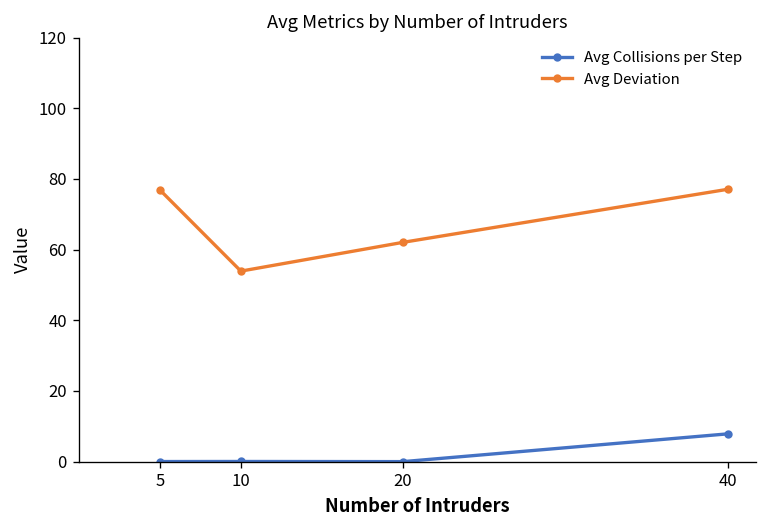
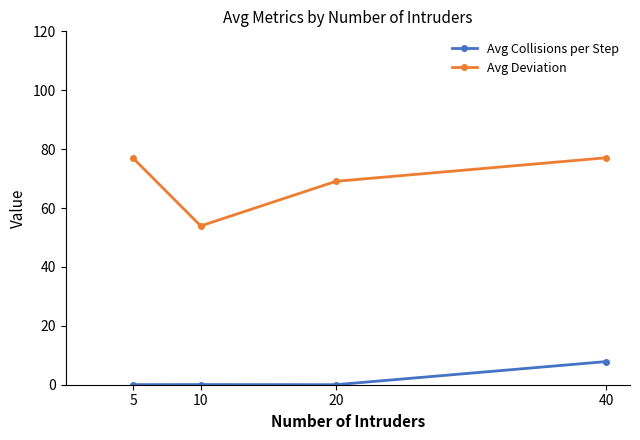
  {
    "Avg Collisions per Step": {
      "5": 0,
      "10": 0,
      "20": 0,
      "40": 8
    },
    "Avg Deviation": {
      "5": 77,
      "10": 54,
-     "20": 62,
+     "20": 69,
      "40": 77
    }
  }
